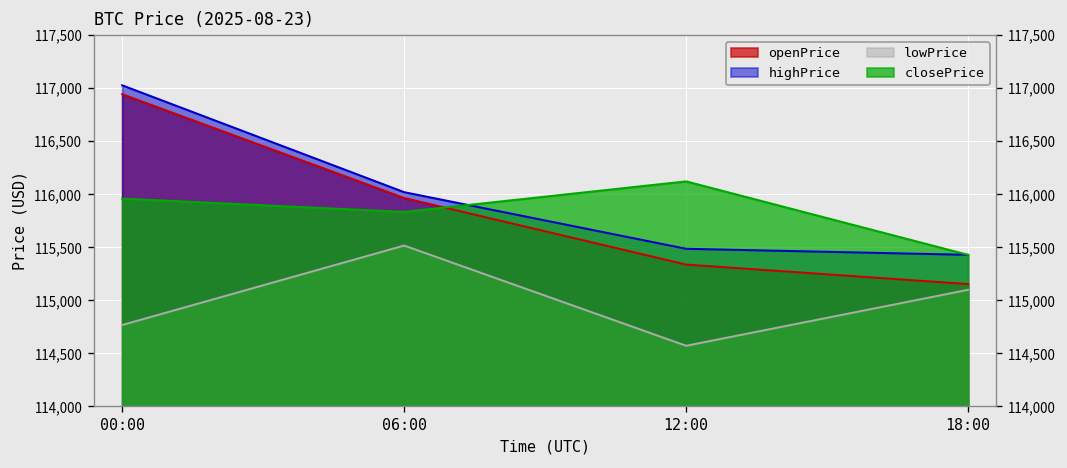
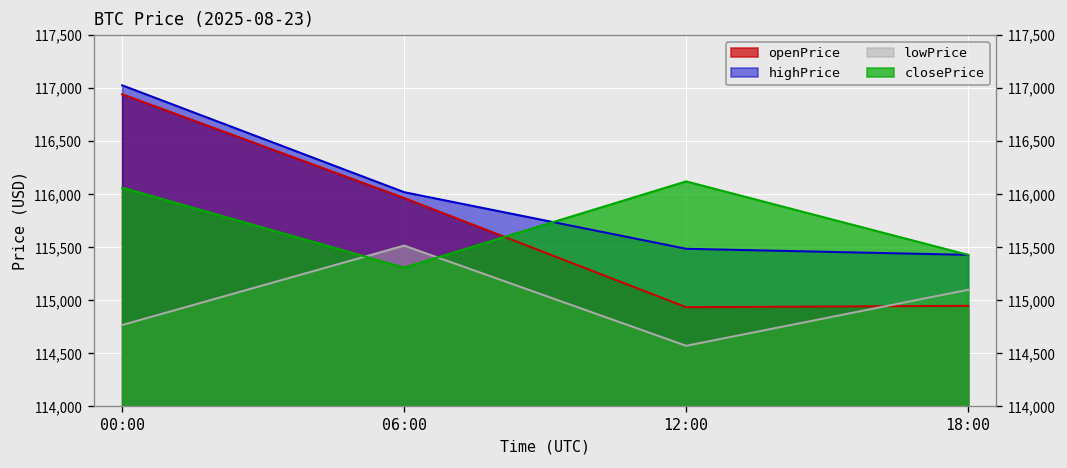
  {
    "openPrice": {
      "00:00": "116,900",
      "06:00": "116,000",
-     "12:00": "115,300",
-     "18:00": "115,200"
+     "12:00": "114,900",
+     "18:00": "114,900"
    },
    "highPrice": {
      "00:00": "117,000",
      "06:00": "116,000",
      "12:00": "115,500"
    },
    "lowPrice": {
      "00:00": "114,800",
      "06:00": "115,500",
      "12:00": "114,600",
      "18:00": "115,100"
    },
    "closePrice": {
-     "00:00": "116,000",
-     "06:00": "115,800",
+     "00:00": "116,100",
+     "06:00": "115,300",
      "12:00": "116,100"
    }
  }
